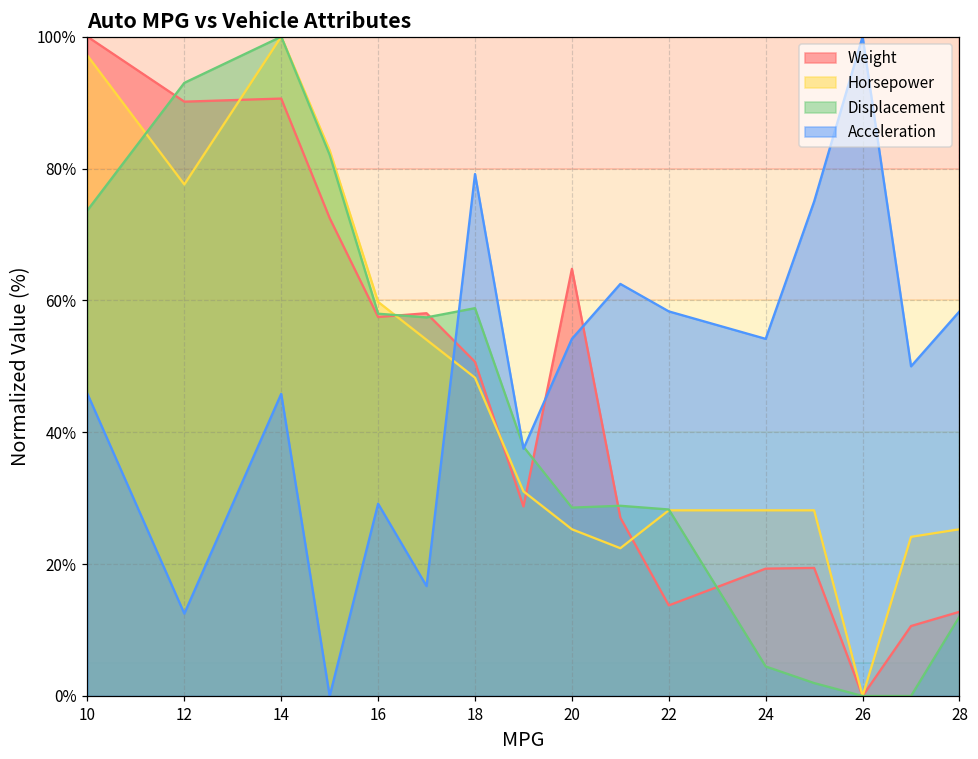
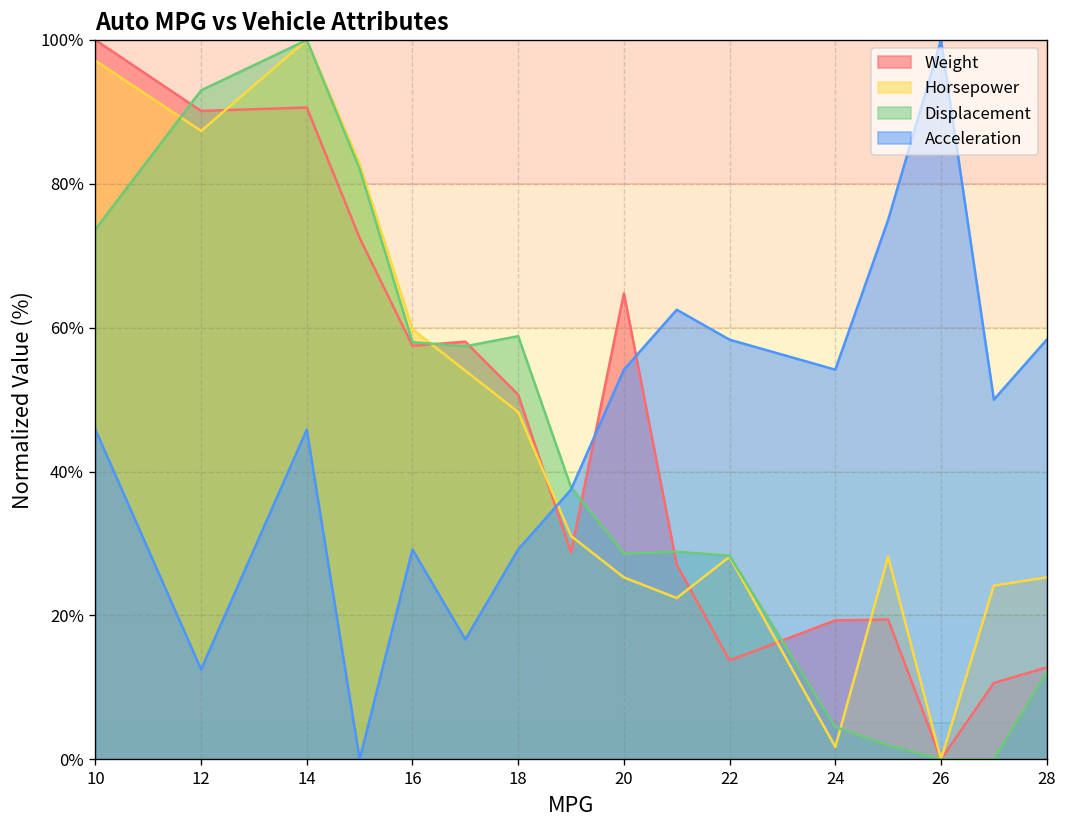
  {
    "Weight": {
      "10": "100%",
      "12": "90%",
      "14": "91%",
      "16": "57%",
      "18": "51%",
      "20": "65%",
      "22": "14%",
      "24": "19%",
      "28": "13%"
    },
    "Horsepower": {
      "10": "97%",
-     "12": "78%",
+     "12": "87%",
      "16": "60%",
      "18": "48%",
      "20": "25%",
-     "24": "28%",
+     "24": "2%",
      "28": "25%"
    },
    "Displacement": {
      "10": "74%",
      "12": "93%",
      "16": "58%",
      "18": "59%",
      "20": "29%",
      "24": "4%",
      "28": "12%"
    },
    "Acceleration": {
      "10": "46%",
      "12": "13%",
      "14": "46%",
      "16": "29%",
-     "18": "79%",
+     "18": "29%",
      "20": "54%",
      "22": "58%",
      "24": "54%",
      "26": "100%",
      "28": "58%"
    }
  }
